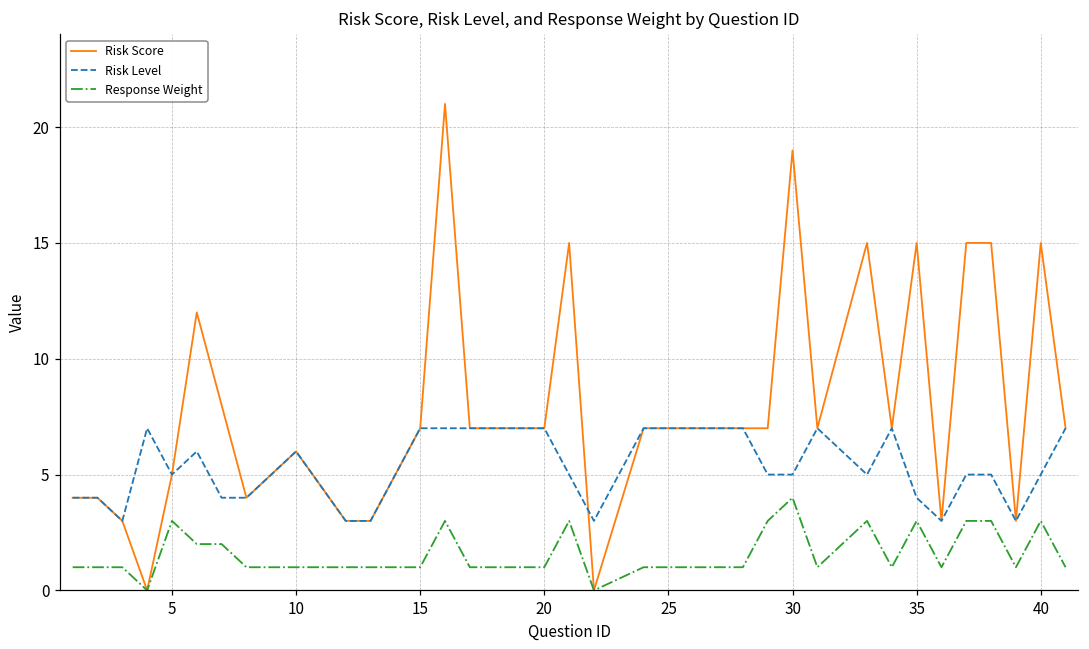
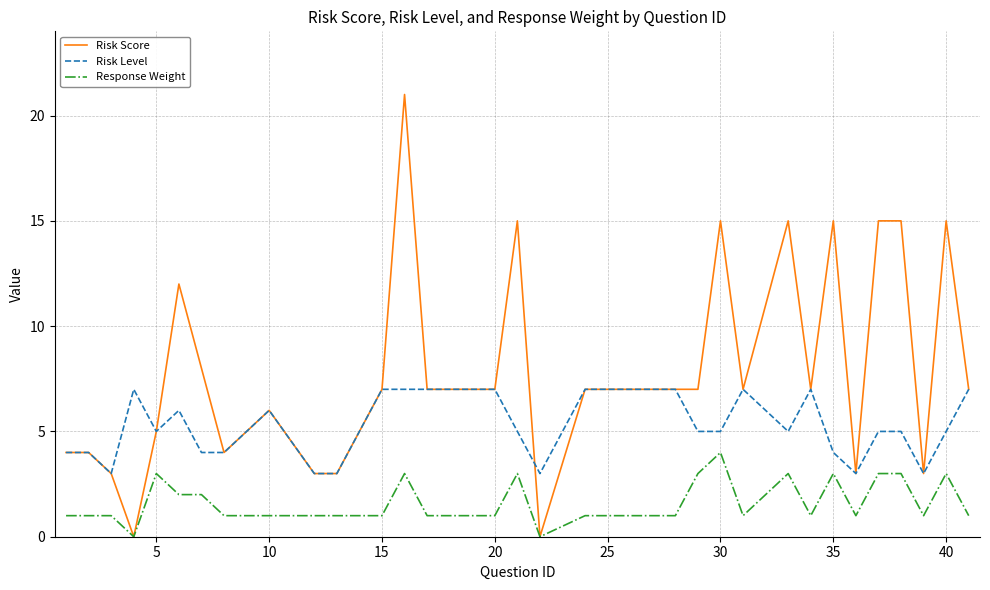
  {
    "Risk Score": {
-     "30": 19,
+     "30": 15,
      "35": 15,
      "40": 15
    },
    "Risk Level": {
      "30": 5,
      "35": 4,
      "40": 5
    },
    "Response Weight": {
      "5": 3,
      "10": 1,
      "15": 1,
      "20": 1,
      "30": 4,
      "35": 3,
      "40": 3
    }
  }
